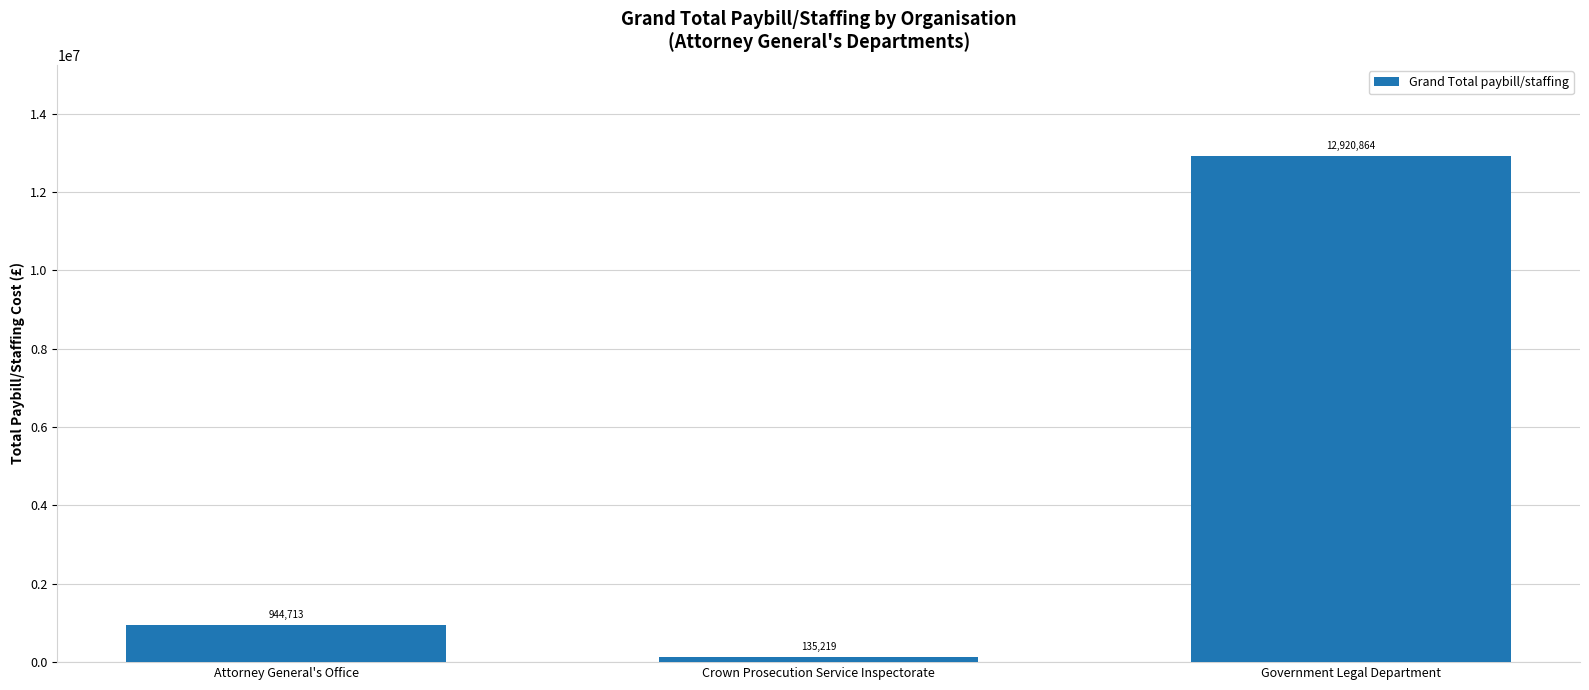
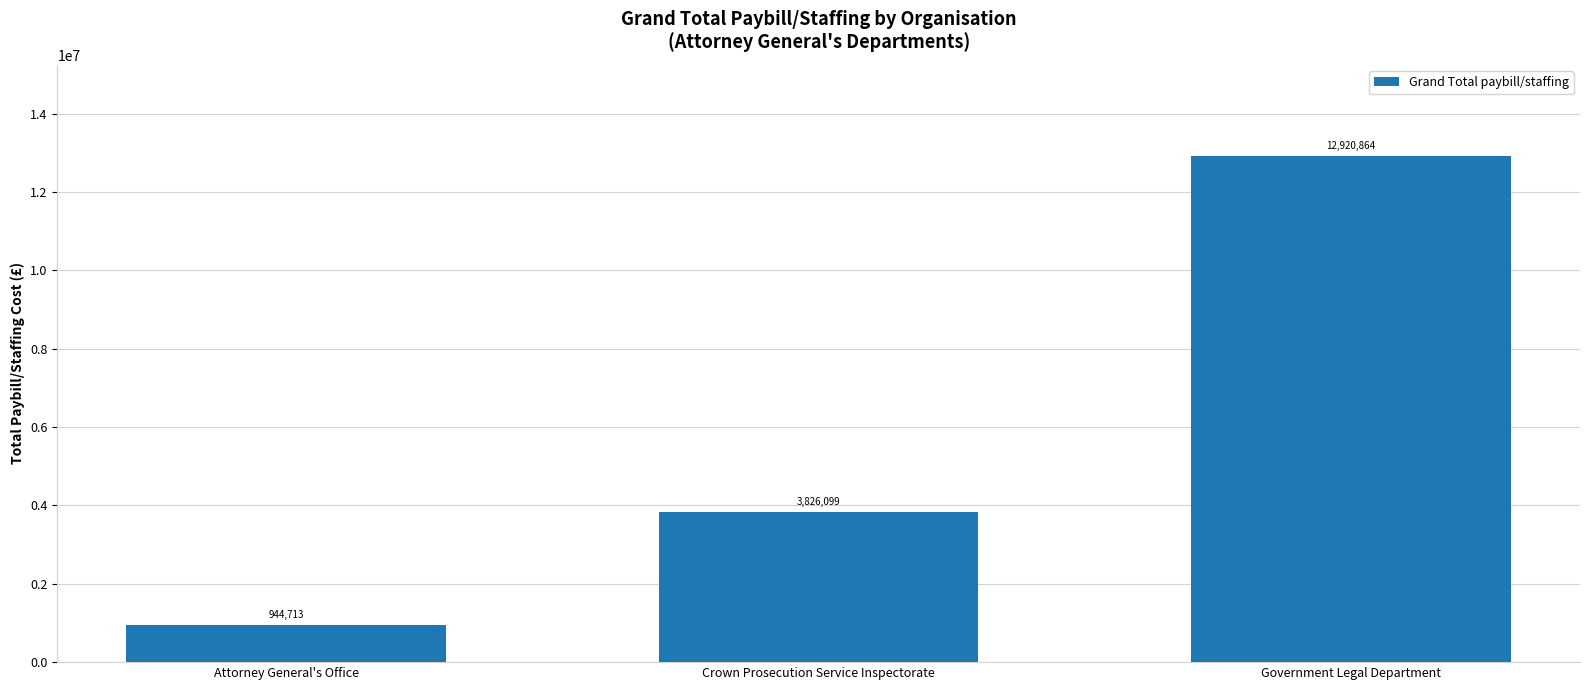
  {
    "Attorney General's Office": "944,713",
-   "Crown Prosecution Service Inspectorate": "135,219",
+   "Crown Prosecution Service Inspectorate": "3,826,099",
    "Government Legal Department": "12,920,864"
  }
